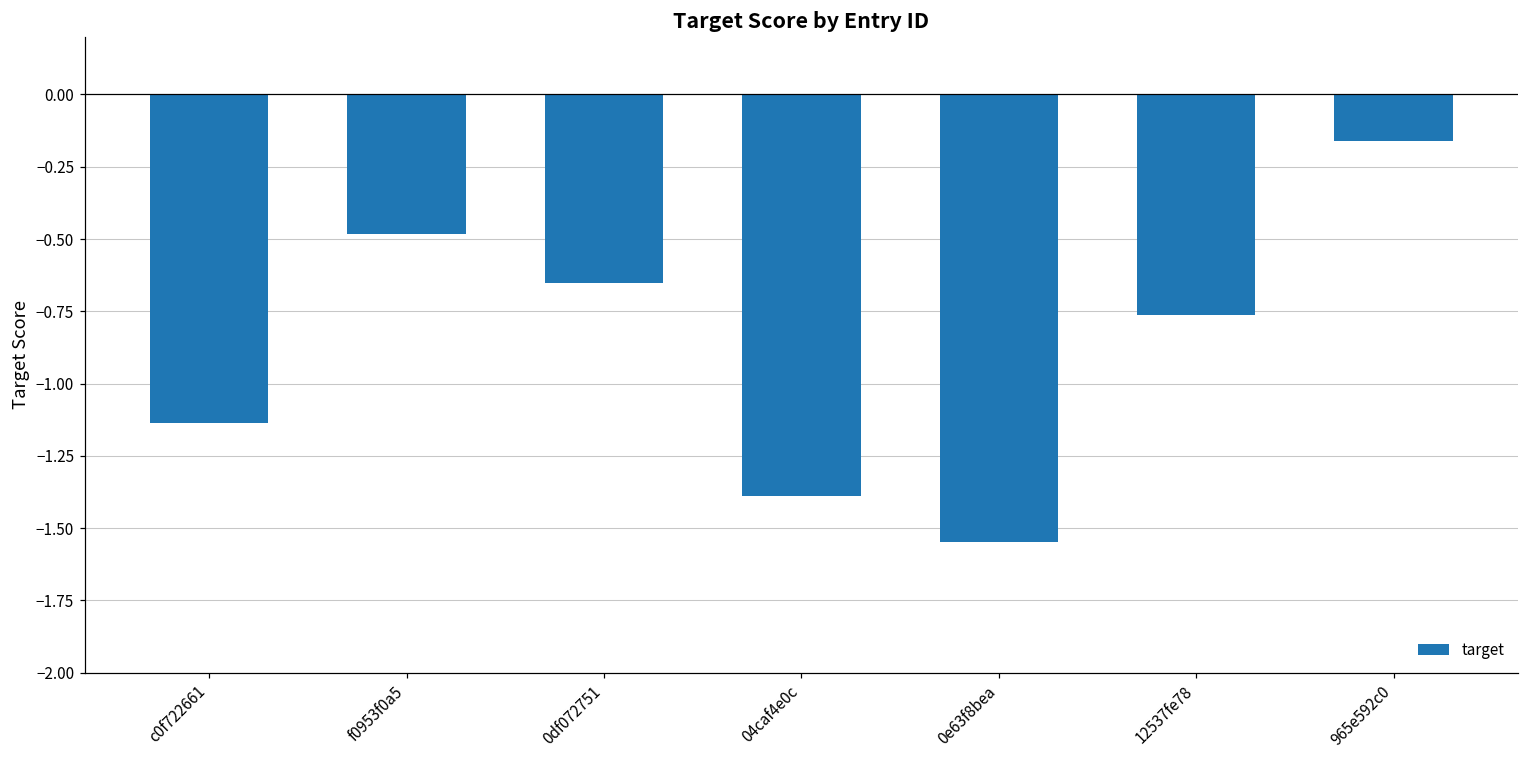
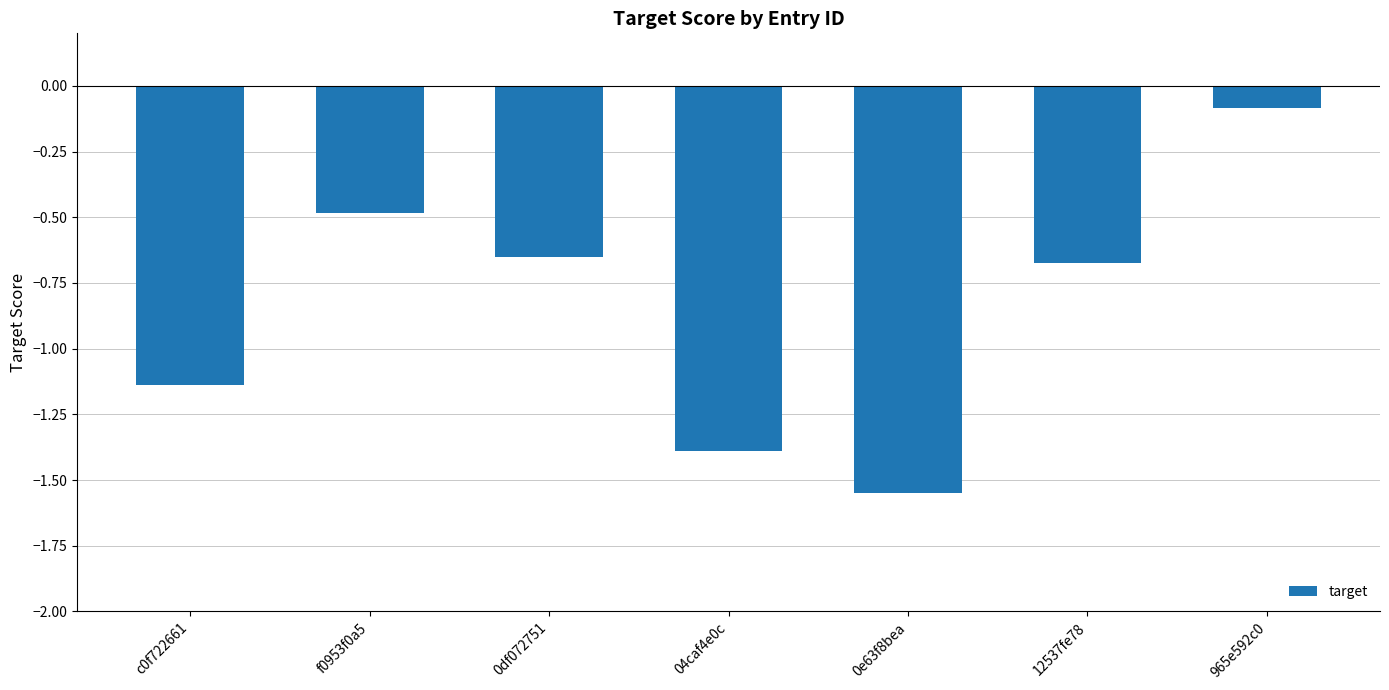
  {
    "c0f722661": -1.14,
    "f0953f0a5": -0.48,
    "0df072751": -0.65,
    "04caf4e0c": -1.39,
    "0e63f8bea": -1.55,
-   "12537fe78": -0.76,
-   "965e592c0": -0.16
+   "12537fe78": -0.67,
+   "965e592c0": -0.08
  }
